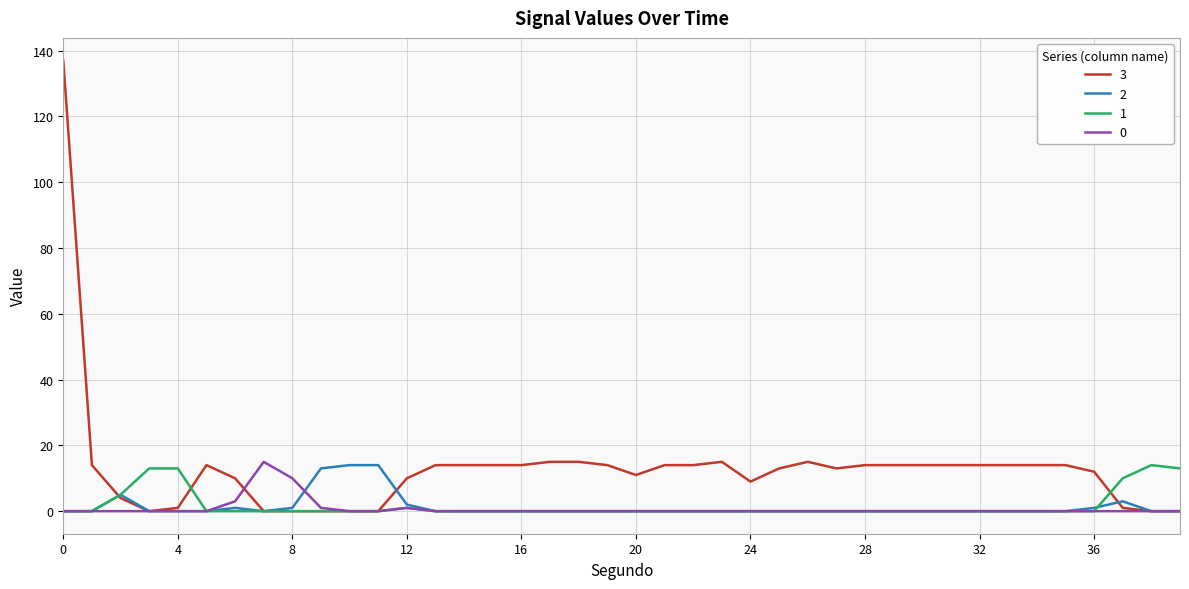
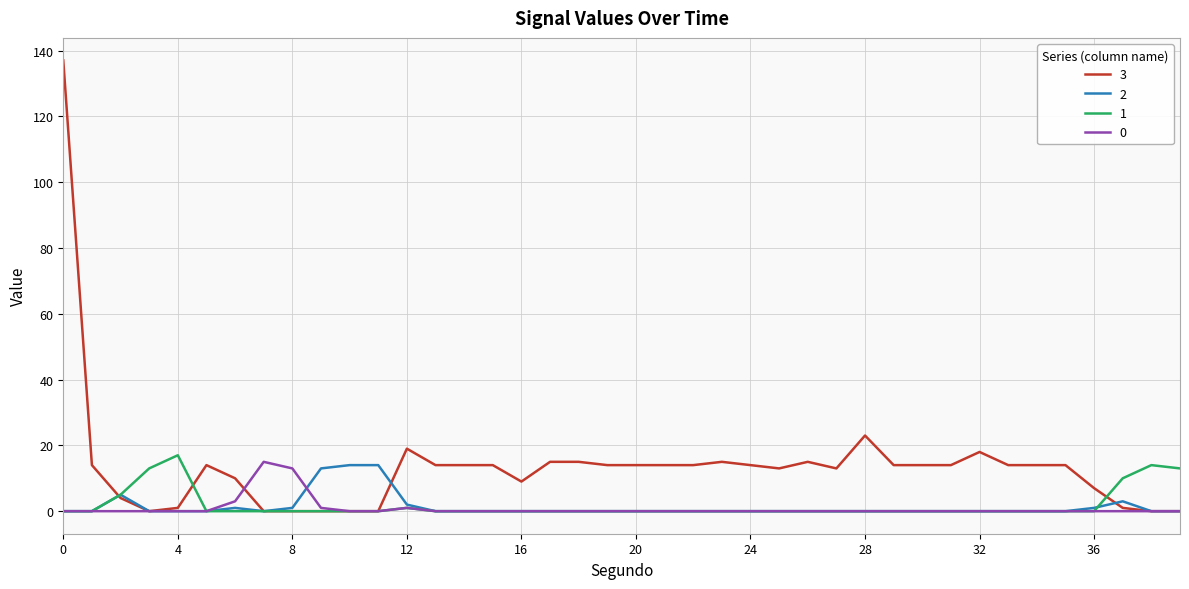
  {
    "3": {
      "0": 137,
      "4": 1,
-     "12": 10,
-     "16": 14,
-     "20": 11,
-     "24": 9,
-     "28": 14,
-     "32": 14,
-     "36": 12
+     "12": 19,
+     "16": 9,
+     "20": 14,
+     "24": 14,
+     "28": 23,
+     "32": 18,
+     "36": 7
    },
    "2": {
      "8": 1,
      "12": 2,
      "36": 1
    },
    "1": {
-     "4": 13
+     "4": 17
    },
    "0": {
-     "8": 10
+     "8": 13
    }
  }
